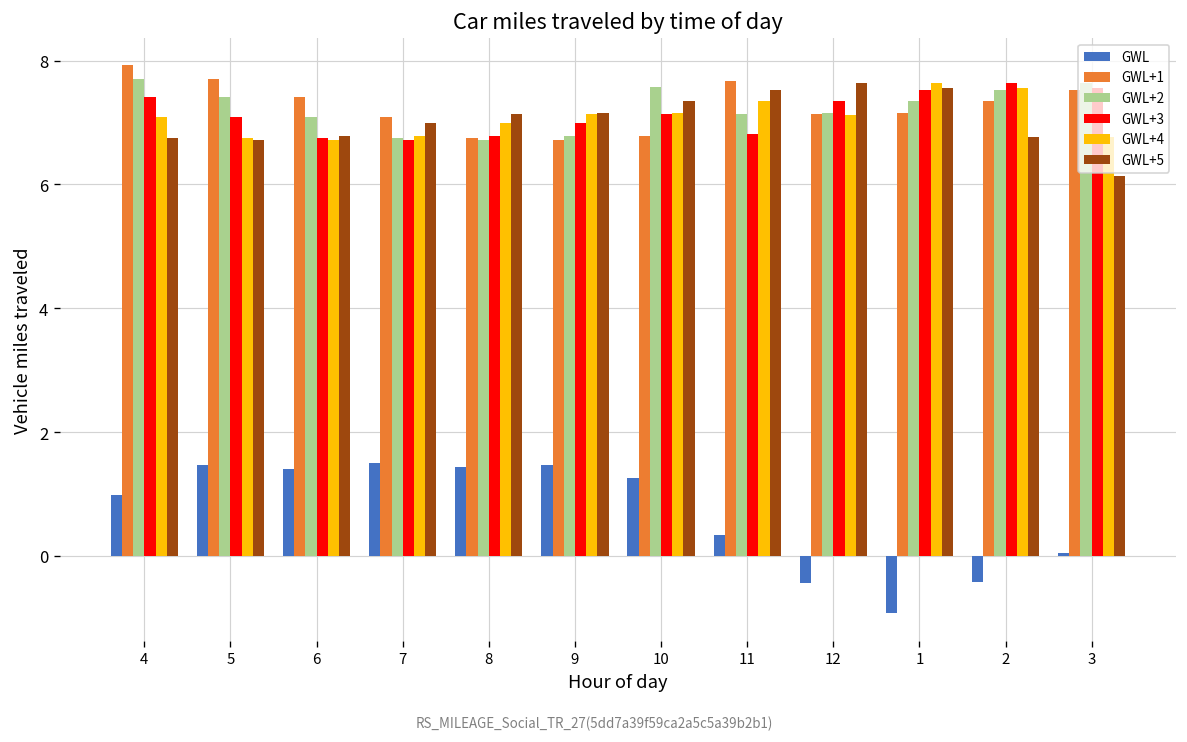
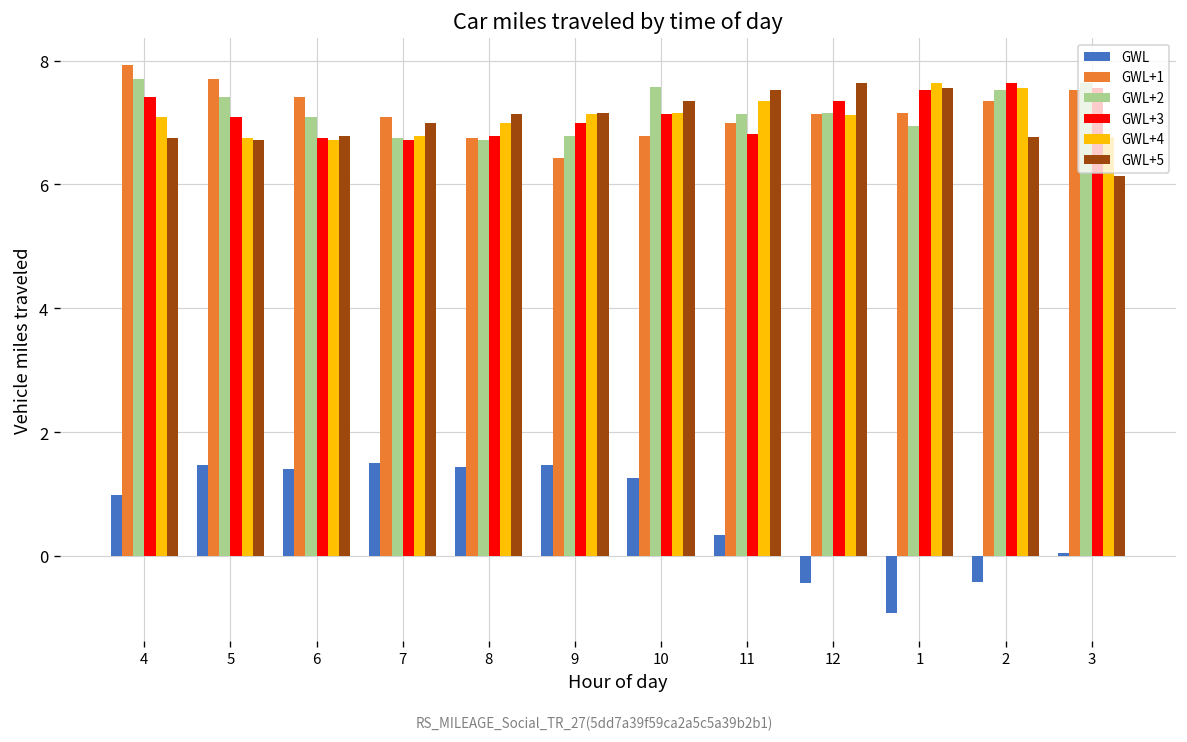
  {
    "GWL": {
      "4": 1.0,
      "5": 1.5,
      "6": 1.4,
      "7": 1.5,
      "8": 1.4,
      "9": 1.5,
      "10": 1.3,
      "11": 0.3,
      "12": -0.4,
      "1": -0.9,
      "2": -0.4
    },
    "GWL+1": {
      "4": 7.9,
      "5": 7.7,
      "6": 7.4,
      "7": 7.1,
      "8": 6.7,
-     "9": 6.7,
+     "9": 6.4,
      "10": 6.8,
-     "11": 7.7,
+     "11": 7.0,
      "12": 7.1,
      "1": 7.1,
      "2": 7.3,
      "3": 7.5
    },
    "GWL+2": {
      "4": 7.7,
      "5": 7.4,
      "6": 7.1,
      "7": 6.7,
      "8": 6.7,
      "9": 6.8,
      "10": 7.6,
      "11": 7.1,
      "12": 7.1,
-     "1": 7.3,
+     "1": 6.9,
      "2": 7.5
    },
    "GWL+3": {
      "4": 7.4,
      "5": 7.1,
      "6": 6.7,
      "7": 6.7,
      "8": 6.8,
      "9": 7.0,
      "10": 7.1,
      "11": 6.8,
      "12": 7.3,
      "1": 7.5,
      "2": 7.6
    },
    "GWL+4": {
      "4": 7.1,
      "5": 6.7,
      "6": 6.7,
      "7": 6.8,
      "8": 7.0,
      "9": 7.1,
      "10": 7.1,
      "11": 7.3,
      "12": 7.1,
      "1": 7.6,
      "2": 7.6
    },
    "GWL+5": {
      "4": 6.7,
      "5": 6.7,
      "6": 6.8,
      "7": 7.0,
      "8": 7.1,
      "9": 7.1,
      "10": 7.3,
      "11": 7.5,
      "12": 7.6,
      "1": 7.6,
      "2": 6.8,
      "3": 6.1
    }
  }
